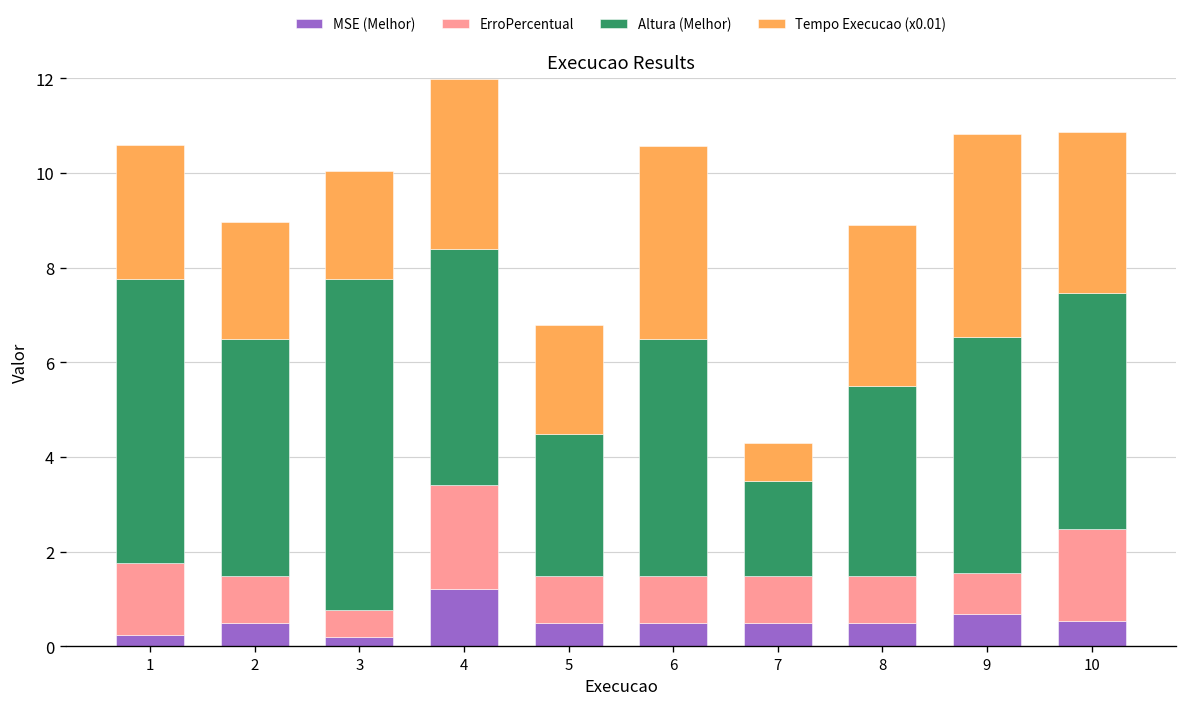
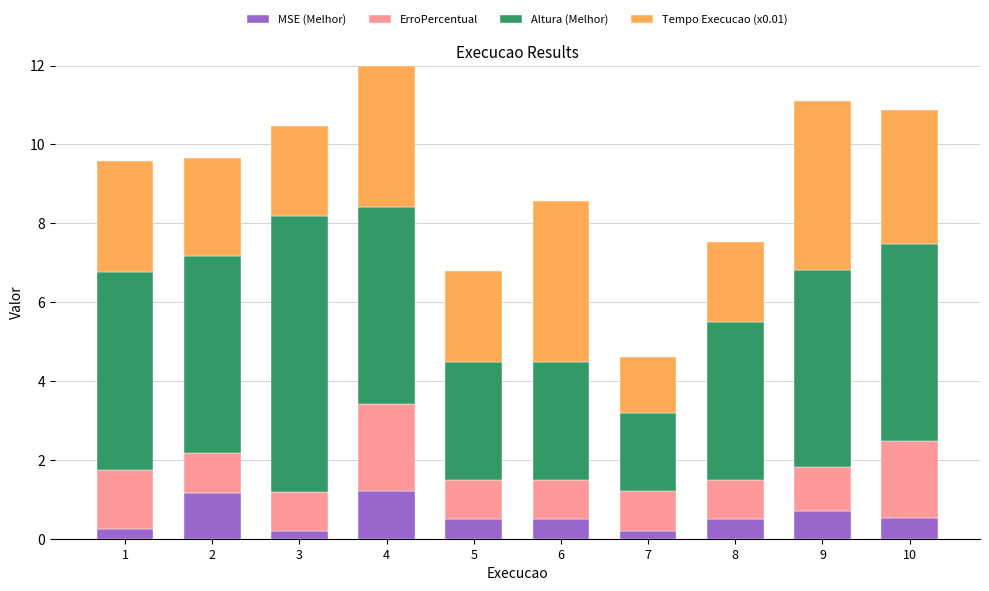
  {
    "MSE (Melhor)": {
      "1": 0.2,
-     "2": 0.5,
+     "2": 1.2,
      "3": 0.2,
      "4": 1.2,
      "5": 0.5,
      "6": 0.5,
-     "7": 0.5,
+     "7": 0.2,
      "8": 0.5,
      "9": 0.7,
      "10": 0.5
    },
    "ErroPercentual": {
      "1": 1.5,
      "2": 1.0,
-     "3": 0.6,
+     "3": 1.0,
      "4": 2.2,
      "5": 1.0,
      "6": 1.0,
      "7": 1.0,
      "8": 1.0,
-     "9": 0.8,
+     "9": 1.1,
      "10": 1.9
    },
    "Altura (Melhor)": {
-     "1": 6,
+     "1": 5,
      "2": 5,
      "3": 7,
      "4": 5,
      "5": 3,
-     "6": 5,
+     "6": 3,
      "7": 2,
      "8": 4,
      "9": 5,
      "10": 5
    },
    "Tempo Execucao (x0.01)": {
      "1": 2.8,
      "2": 2.5,
      "3": 2.3,
      "4": 3.6,
      "5": 2.3,
      "6": 4.1,
-     "7": 0.8,
-     "8": 3.4,
+     "7": 1.4,
+     "8": 2.0,
      "9": 4.3,
      "10": 3.4
    }
  }
